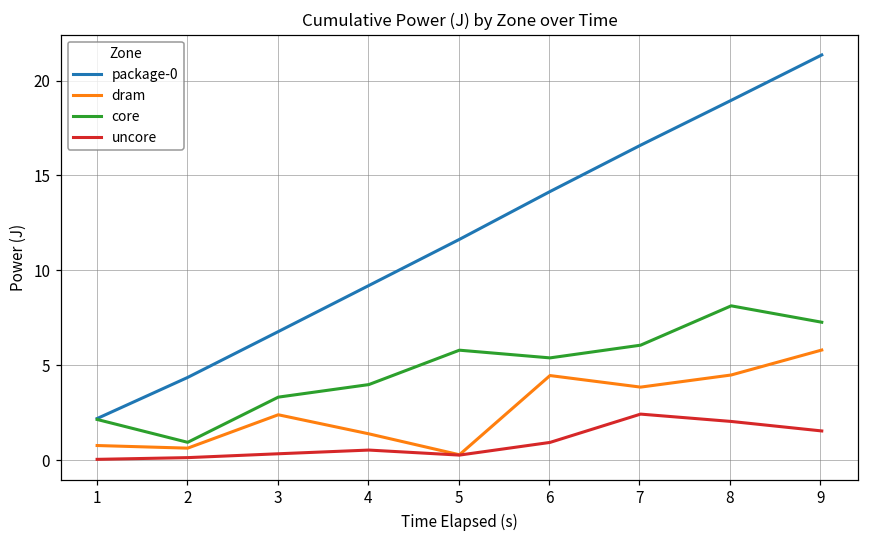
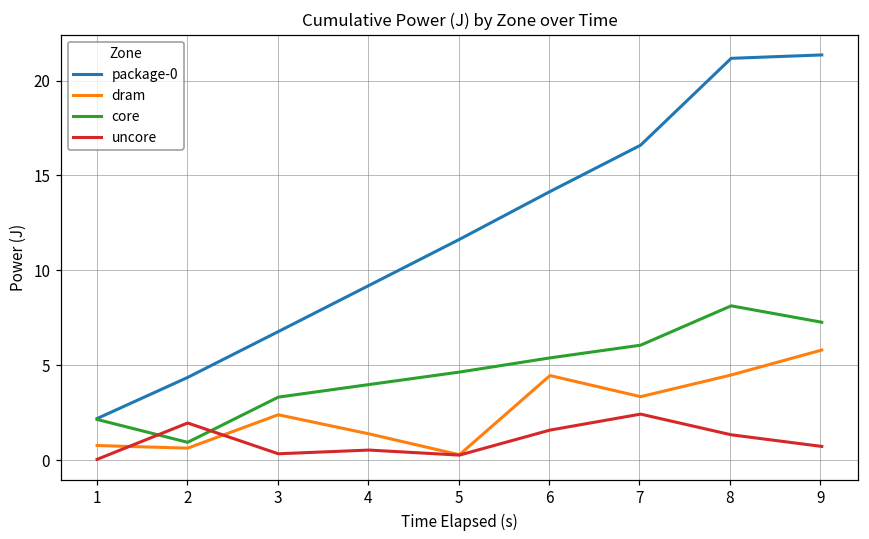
  {
    "package-0": {
      "2": 4.4,
      "3": 6.8,
      "4": 9.2,
      "5": 11.6,
      "6": 14.1,
      "7": 16.6,
-     "8": 19.0,
+     "8": 21.2,
      "9": 21.3
    },
    "dram": {
      "1": 0.8,
      "2": 0.6,
      "3": 2.4,
      "4": 1.4,
      "6": 4.5,
-     "7": 3.8,
+     "7": 3.3,
      "8": 4.5,
      "9": 5.8
    },
    "core": {
      "2": 0.9,
      "3": 3.3,
      "4": 4.0,
-     "5": 5.8,
+     "5": 4.6,
      "6": 5.4,
      "7": 6.1,
      "8": 8.1,
      "9": 7.3
    },
    "uncore": {
      "1": 0.0,
-     "2": 0.1,
+     "2": 2.0,
      "3": 0.3,
      "4": 0.5,
-     "6": 0.9,
+     "6": 1.6,
      "7": 2.4,
-     "8": 2.0,
-     "9": 1.5
+     "8": 1.3,
+     "9": 0.7
    }
  }
